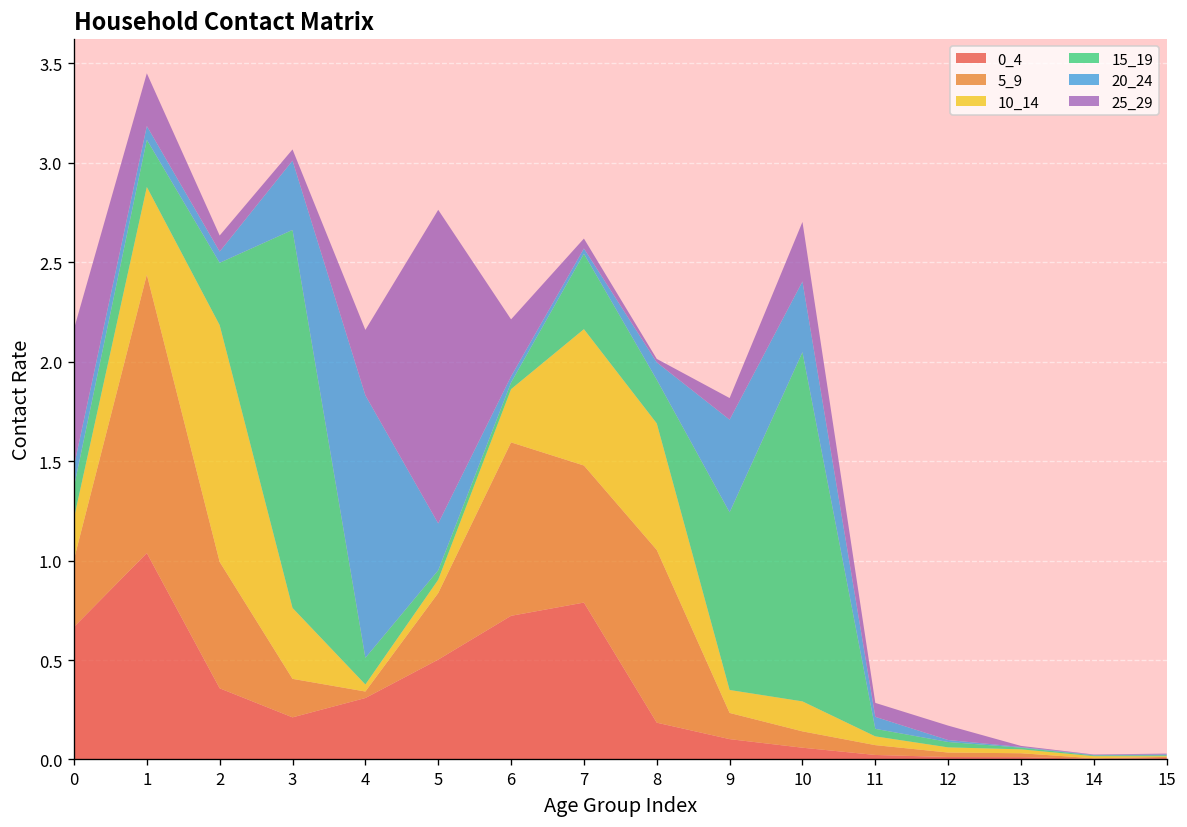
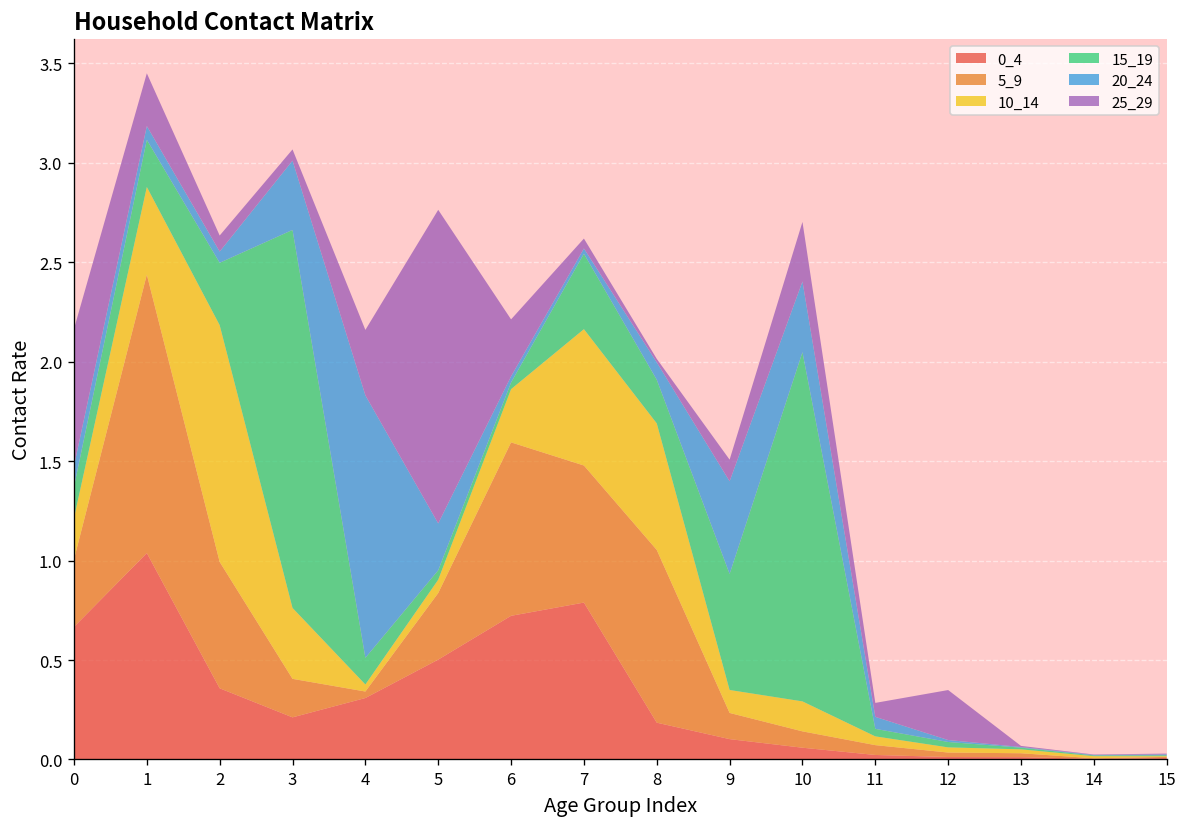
  {
    "10_14": {
      "0": 0.21,
      "1": 0.44,
      "2": 1.19,
      "3": 0.36,
      "4": 0.04,
      "5": 0.07,
      "6": 0.27,
      "7": 0.69,
      "8": 0.64,
      "9": 0.12,
      "10": 0.15,
      "11": 0.04,
      "12": 0.03
    },
    "15_19": {
      "0": 0.16,
      "1": 0.24,
      "2": 0.31,
      "3": 1.90,
      "4": 0.13,
      "5": 0.05,
      "6": 0.03,
      "7": 0.38,
      "8": 0.22,
-     "9": 0.89,
+     "9": 0.58,
      "10": 1.76,
      "11": 0.04
    },
    "20_24": {
      "0": 0.10,
      "1": 0.07,
      "2": 0.06,
      "3": 0.35,
      "4": 1.32,
      "5": 0.24,
      "6": 0.03,
      "7": 0.03,
      "8": 0.09,
      "9": 0.47,
      "10": 0.36,
      "11": 0.06
    },
    "25_29": {
      "0": 0.69,
      "1": 0.27,
      "2": 0.08,
      "3": 0.06,
      "4": 0.33,
      "5": 1.58,
      "6": 0.29,
      "7": 0.05,
      "8": 0.02,
      "9": 0.11,
      "10": 0.30,
      "11": 0.07,
-     "12": 0.07
+     "12": 0.25
    }
  }
